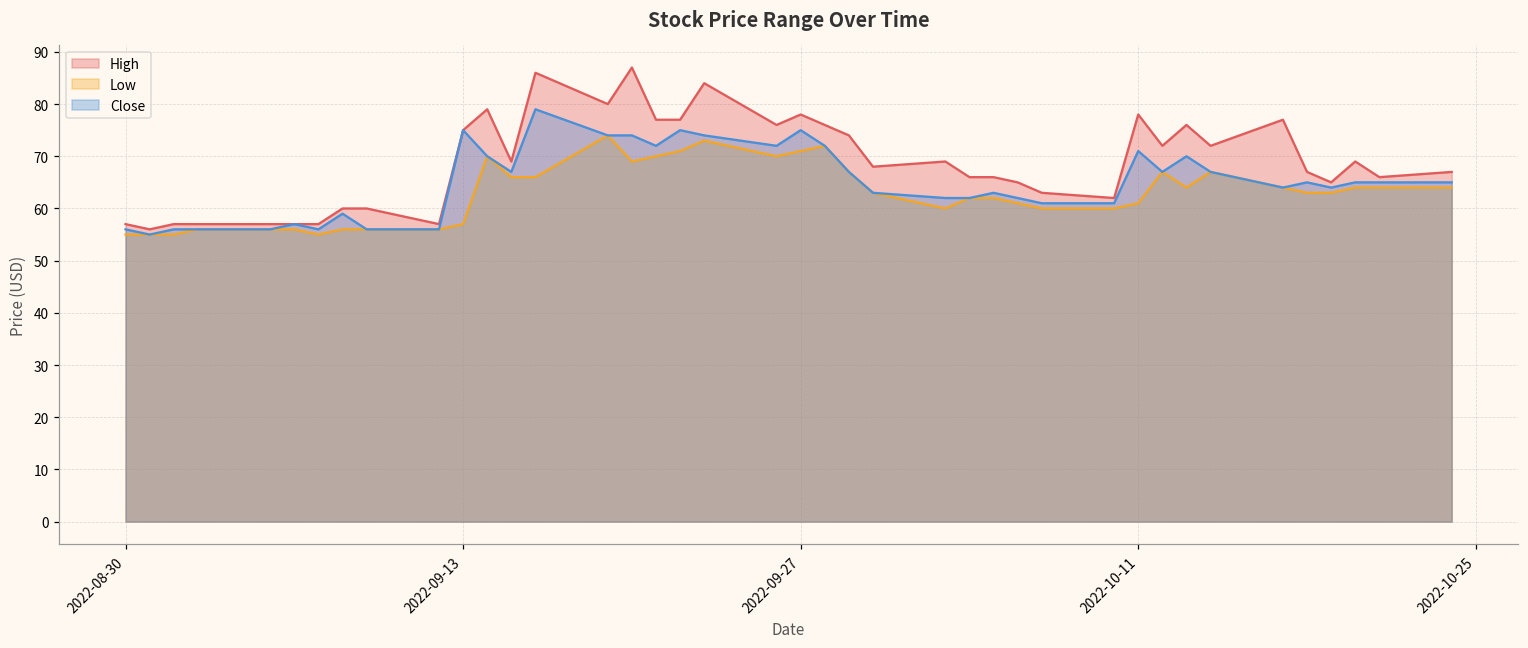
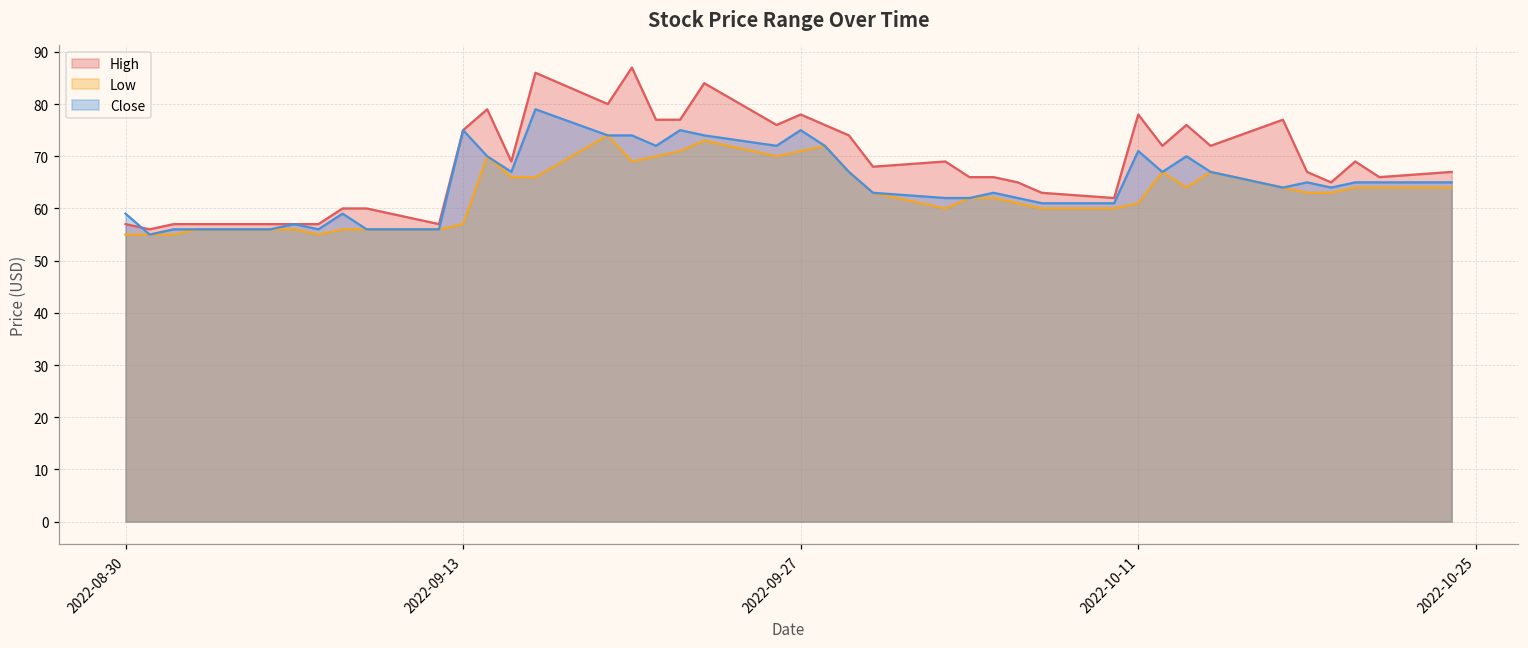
  {
    "Close": {
-     "2022-08-30": 56,
+     "2022-08-30": 59,
      "2022-09-27": 75,
      "2022-10-11": 71
    }
  }
